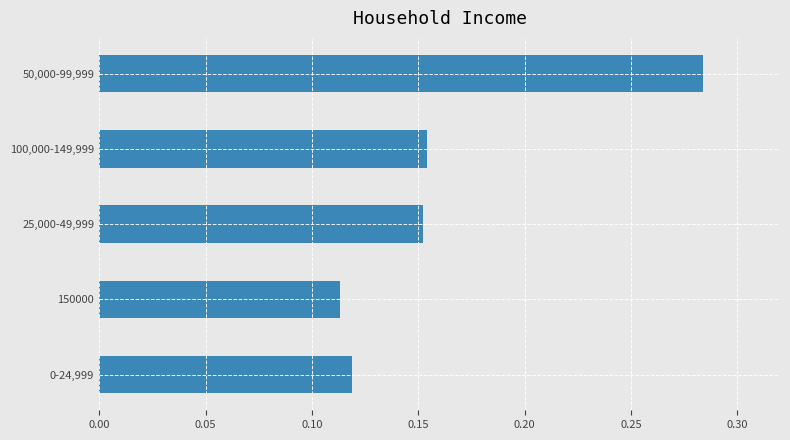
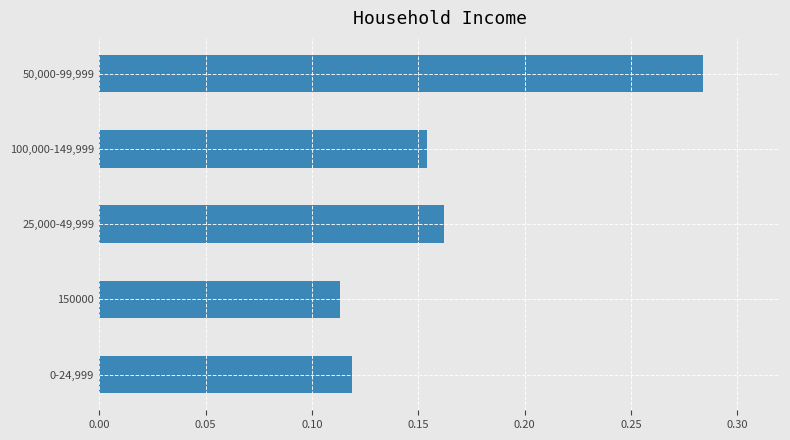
  {
    "50,000-99,999": 0.284,
    "100,000-149,999": 0.154,
-   "25,000-49,999": 0.152,
+   "25,000-49,999": 0.162,
    "150000": 0.113,
    "0-24,999": 0.119
  }
